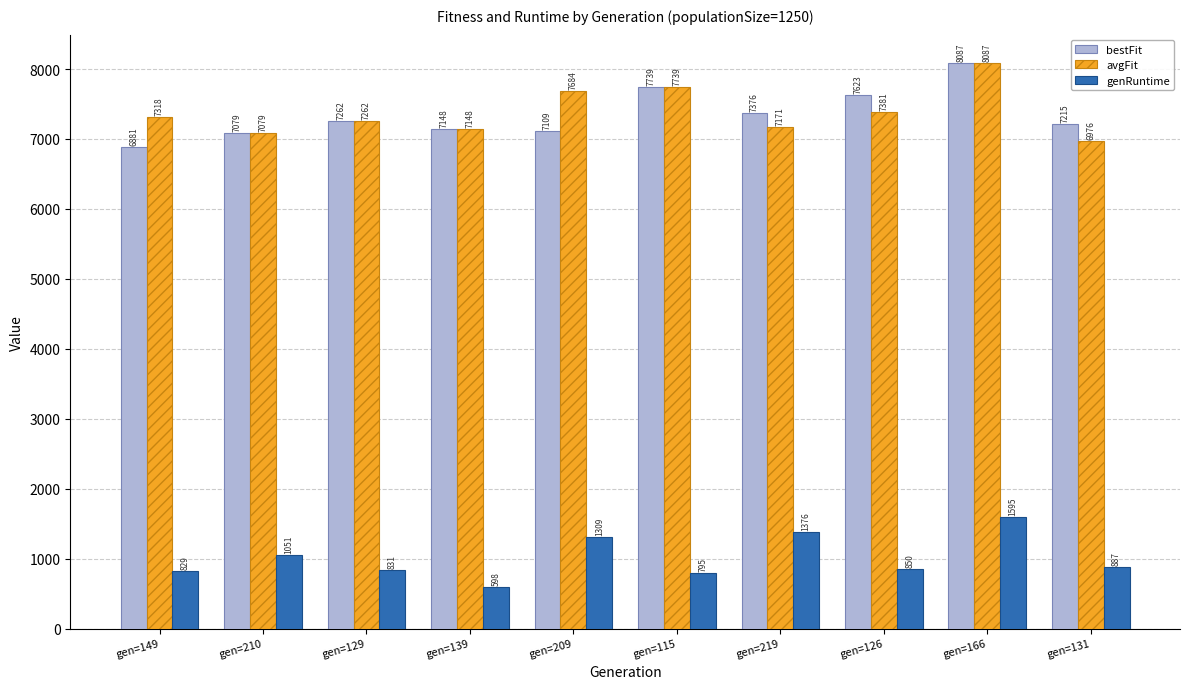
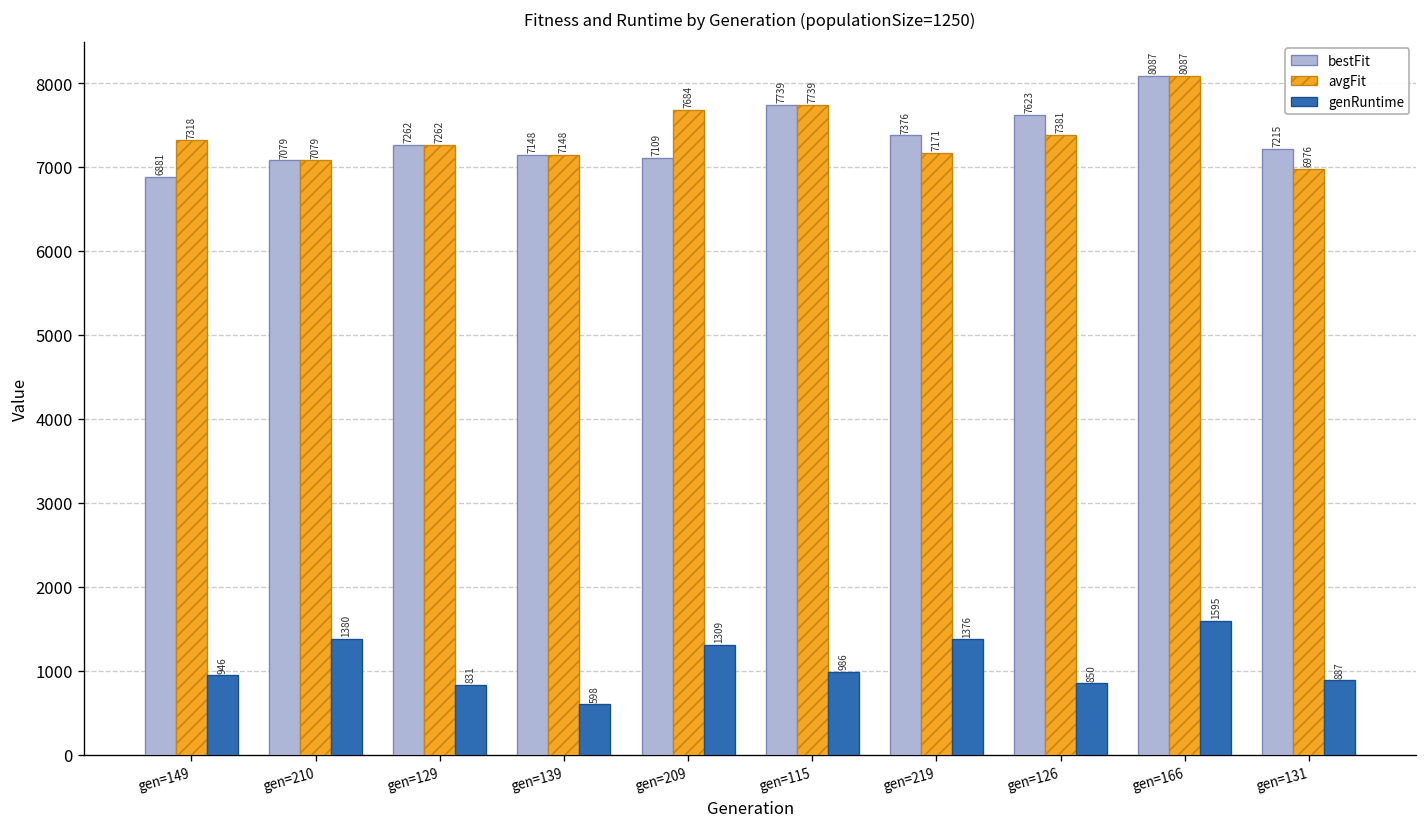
  {
    "bestFit": {
      "gen=149": 6881,
      "gen=210": 7079,
      "gen=129": 7262,
      "gen=139": 7148,
      "gen=209": 7109,
      "gen=115": 7739,
      "gen=219": 7376,
      "gen=126": 7623,
      "gen=166": 8087,
      "gen=131": 7215
    },
    "avgFit": {
      "gen=149": 7318,
      "gen=210": 7079,
      "gen=129": 7262,
      "gen=139": 7148,
      "gen=209": 7684,
      "gen=115": 7739,
      "gen=219": 7171,
      "gen=126": 7381,
      "gen=166": 8087,
      "gen=131": 6976
    },
    "genRuntime": {
-     "gen=149": 829,
-     "gen=210": 1051,
+     "gen=149": 946,
+     "gen=210": 1380,
      "gen=129": 831,
      "gen=139": 598,
      "gen=209": 1309,
-     "gen=115": 795,
+     "gen=115": 986,
      "gen=219": 1376,
      "gen=126": 850,
      "gen=166": 1595,
      "gen=131": 887
    }
  }
